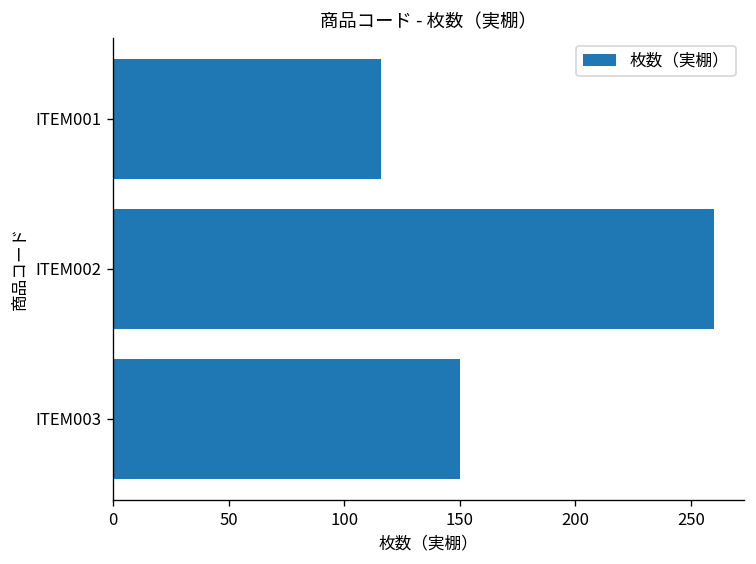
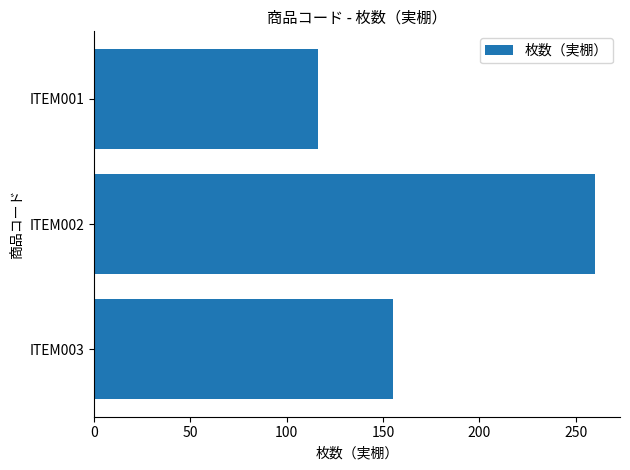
  {
    "ITEM001": 116,
    "ITEM002": 260,
-   "ITEM003": 150
+   "ITEM003": 155
  }
